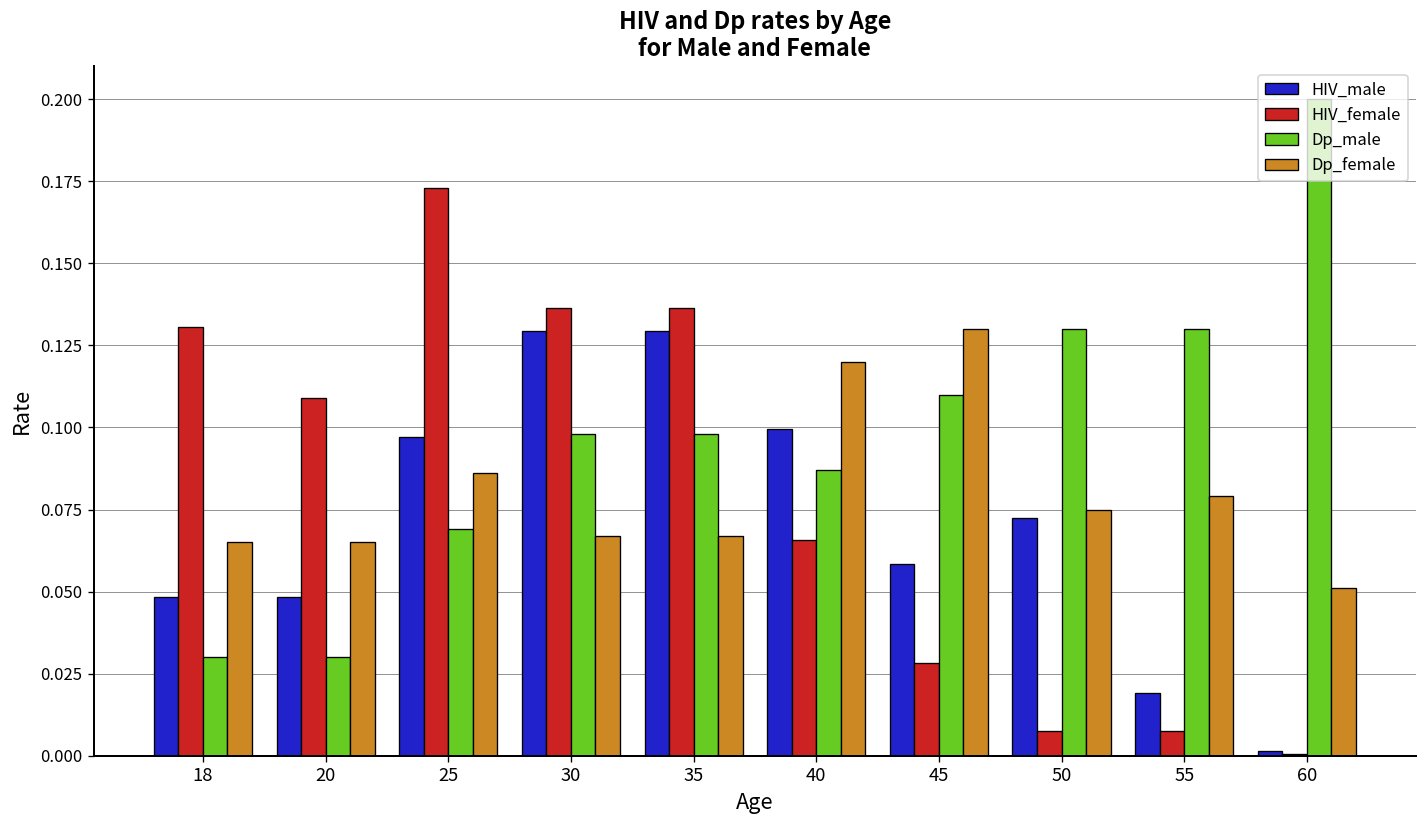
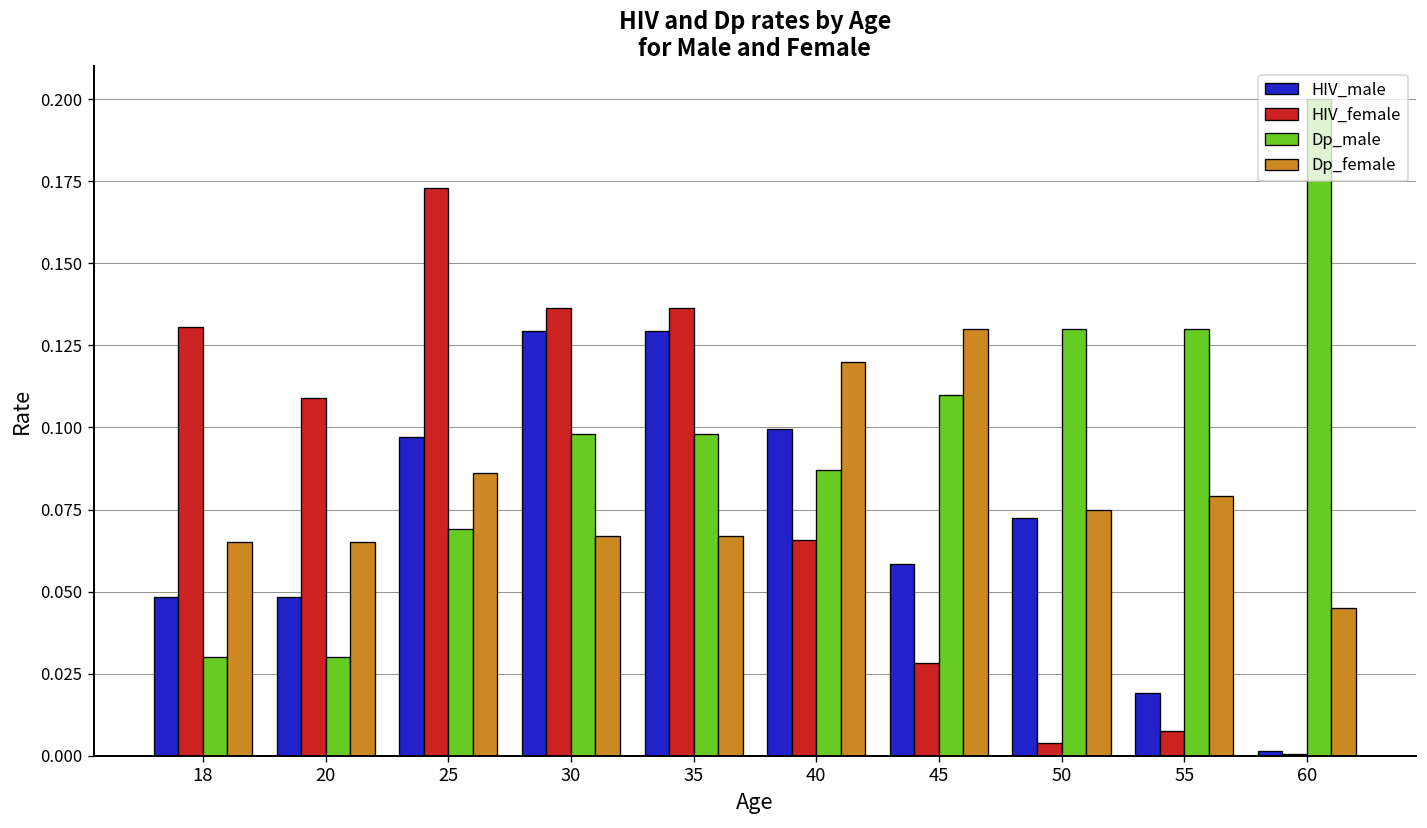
  {
    "HIV_male": {
      "18": 0.048,
      "20": 0.048,
      "25": 0.097,
      "30": 0.129,
      "35": 0.129,
      "40": 0.099,
      "45": 0.058,
      "50": 0.073,
      "55": 0.019,
      "60": 0.001
    },
    "HIV_female": {
      "18": 0.131,
      "20": 0.109,
      "25": 0.173,
      "30": 0.137,
      "35": 0.137,
      "40": 0.066,
      "45": 0.028,
-     "50": 0.008,
+     "50": 0.004,
      "55": 0.008
    },
    "Dp_male": {
      "18": 0.030,
      "20": 0.030,
      "25": 0.069,
      "30": 0.098,
      "35": 0.098,
      "40": 0.087,
      "45": 0.110,
      "50": 0.130,
      "55": 0.130
    },
    "Dp_female": {
      "18": 0.065,
      "20": 0.065,
      "25": 0.086,
      "30": 0.067,
      "35": 0.067,
      "40": 0.120,
      "45": 0.130,
      "50": 0.075,
      "55": 0.079,
-     "60": 0.051
+     "60": 0.045
    }
  }
